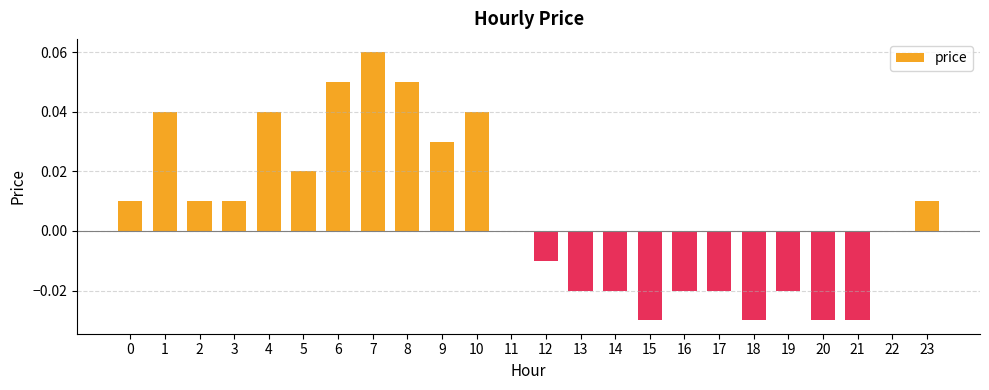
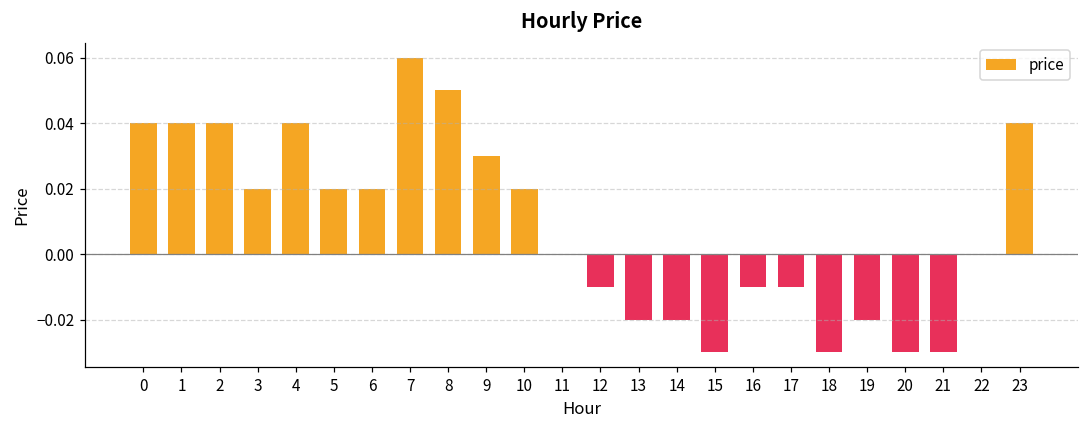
  {
-   "0": 0.01,
+   "0": 0.04,
    "1": 0.04,
-   "2": 0.01,
-   "3": 0.01,
+   "2": 0.04,
+   "3": 0.02,
    "4": 0.04,
    "5": 0.02,
-   "6": 0.05,
+   "6": 0.02,
    "7": 0.06,
    "8": 0.05,
    "9": 0.03,
-   "10": 0.04,
+   "10": 0.02,
    "11": 0.00,
    "12": -0.01,
    "13": -0.02,
    "14": -0.02,
    "15": -0.03,
-   "16": -0.02,
-   "17": -0.02,
+   "16": -0.01,
+   "17": -0.01,
    "18": -0.03,
    "19": -0.02,
    "20": -0.03,
    "21": -0.03,
    "22": 0.00,
-   "23": 0.01
+   "23": 0.04
  }
